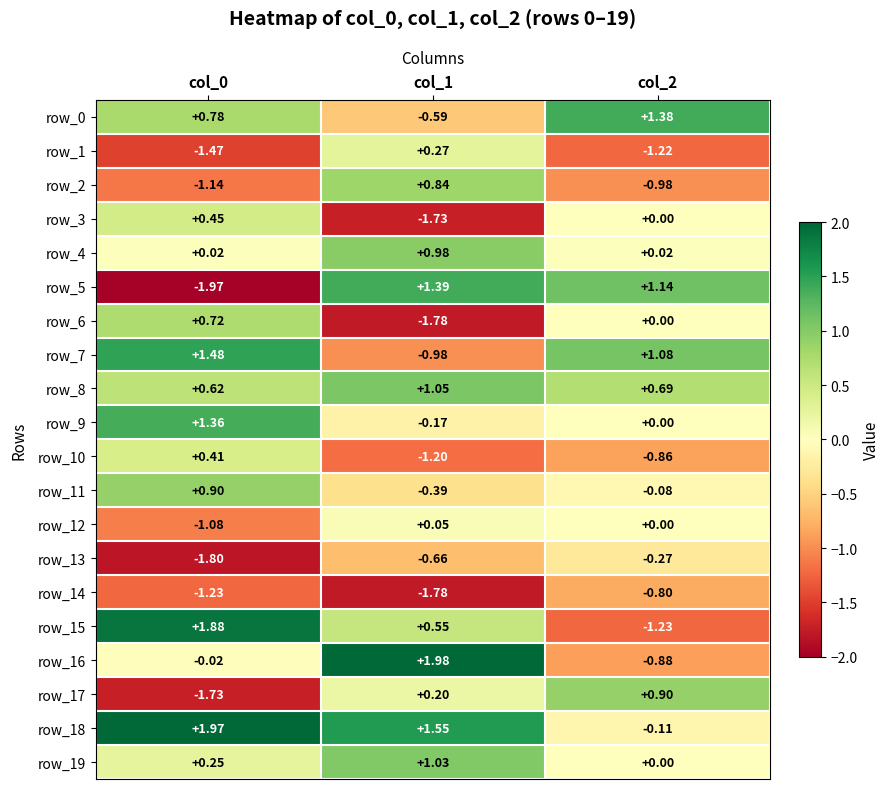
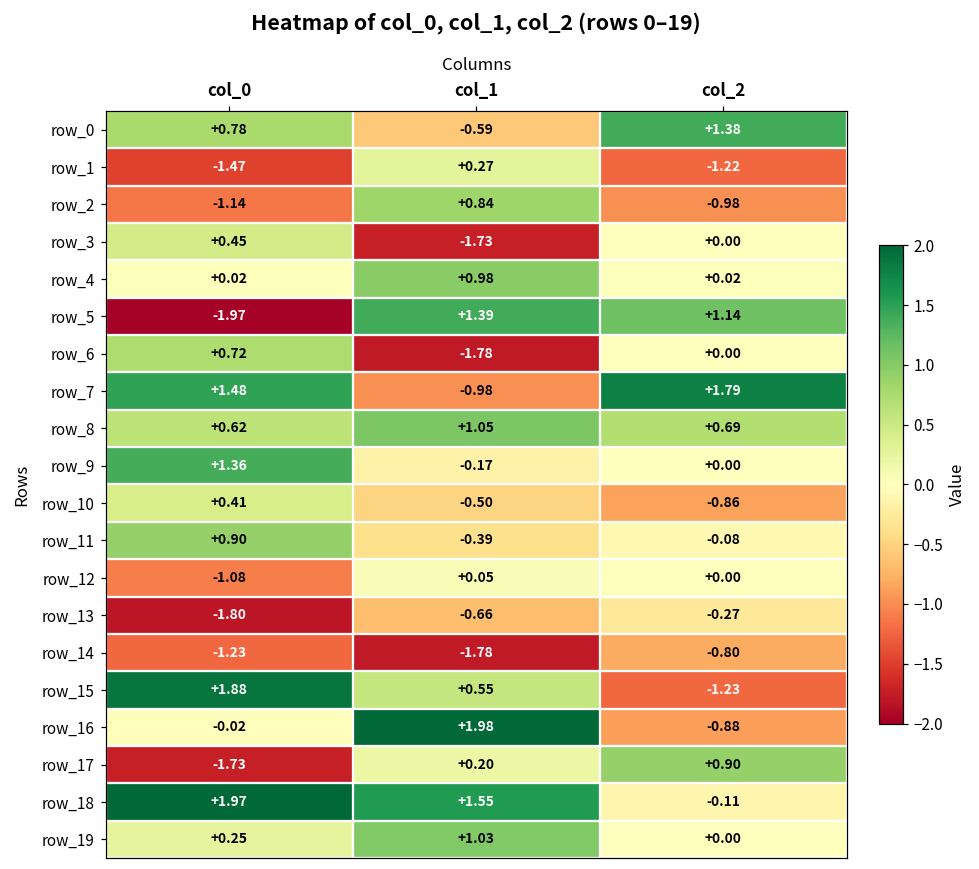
  {
    "row_0": {
      "col_0": "+0.78",
      "col_1": "-0.59",
      "col_2": "+1.38"
    },
    "row_1": {
      "col_0": "-1.47",
      "col_1": "+0.27",
      "col_2": "-1.22"
    },
    "row_2": {
      "col_0": "-1.14",
      "col_1": "+0.84",
      "col_2": "-0.98"
    },
    "row_3": {
      "col_0": "+0.45",
      "col_1": "-1.73",
      "col_2": "+0.00"
    },
    "row_4": {
      "col_0": "+0.02",
      "col_1": "+0.98",
      "col_2": "+0.02"
    },
    "row_5": {
      "col_0": "-1.97",
      "col_1": "+1.39",
      "col_2": "+1.14"
    },
    "row_6": {
      "col_0": "+0.72",
      "col_1": "-1.78",
      "col_2": "+0.00"
    },
    "row_7": {
      "col_0": "+1.48",
      "col_1": "-0.98",
-     "col_2": "+1.08"
+     "col_2": "+1.79"
    },
    "row_8": {
      "col_0": "+0.62",
      "col_1": "+1.05",
      "col_2": "+0.69"
    },
    "row_9": {
      "col_0": "+1.36",
      "col_1": "-0.17",
      "col_2": "+0.00"
    },
    "row_10": {
      "col_0": "+0.41",
-     "col_1": "-1.20",
+     "col_1": "-0.50",
      "col_2": "-0.86"
    },
    "row_11": {
      "col_0": "+0.90",
      "col_1": "-0.39",
      "col_2": "-0.08"
    },
    "row_12": {
      "col_0": "-1.08",
      "col_1": "+0.05",
      "col_2": "+0.00"
    },
    "row_13": {
      "col_0": "-1.80",
      "col_1": "-0.66",
      "col_2": "-0.27"
    },
    "row_14": {
      "col_0": "-1.23",
      "col_1": "-1.78",
      "col_2": "-0.80"
    },
    "row_15": {
      "col_0": "+1.88",
      "col_1": "+0.55",
      "col_2": "-1.23"
    },
    "row_16": {
      "col_0": "-0.02",
      "col_1": "+1.98",
      "col_2": "-0.88"
    },
    "row_17": {
      "col_0": "-1.73",
      "col_1": "+0.20",
      "col_2": "+0.90"
    },
    "row_18": {
      "col_0": "+1.97",
      "col_1": "+1.55",
      "col_2": "-0.11"
    },
    "row_19": {
      "col_0": "+0.25",
      "col_1": "+1.03",
      "col_2": "+0.00"
    }
  }
